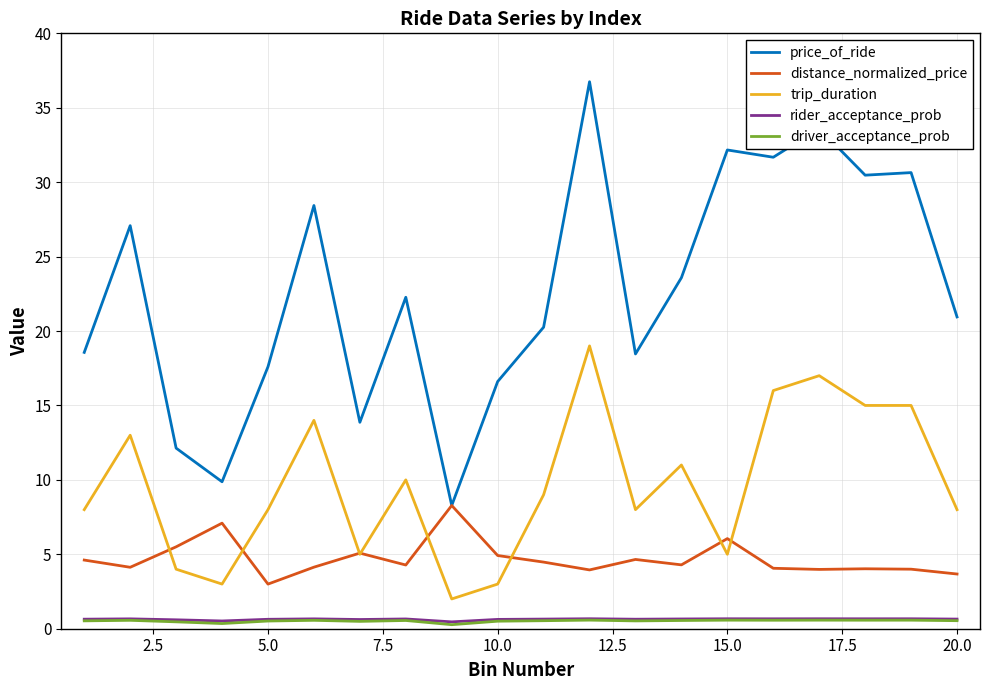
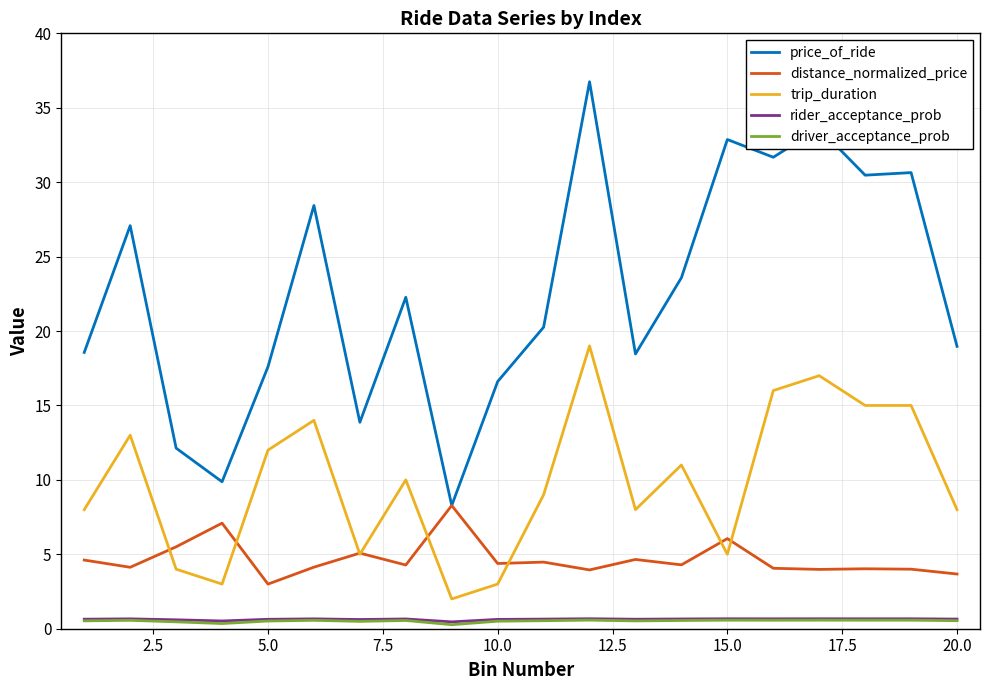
  {
    "price_of_ride": {
      "5.0": 17.6,
      "10.0": 16.6,
-     "15.0": 32.2,
-     "20.0": 20.9
+     "15.0": 32.9,
+     "20.0": 19.0
    },
    "distance_normalized_price": {
      "5.0": 3.0,
-     "10.0": 4.9,
+     "10.0": 4.4,
      "15.0": 6.1,
      "20.0": 3.7
    },
    "trip_duration": {
-     "5.0": 8,
+     "5.0": 12,
      "10.0": 3,
      "15.0": 5,
      "20.0": 8
    }
  }
